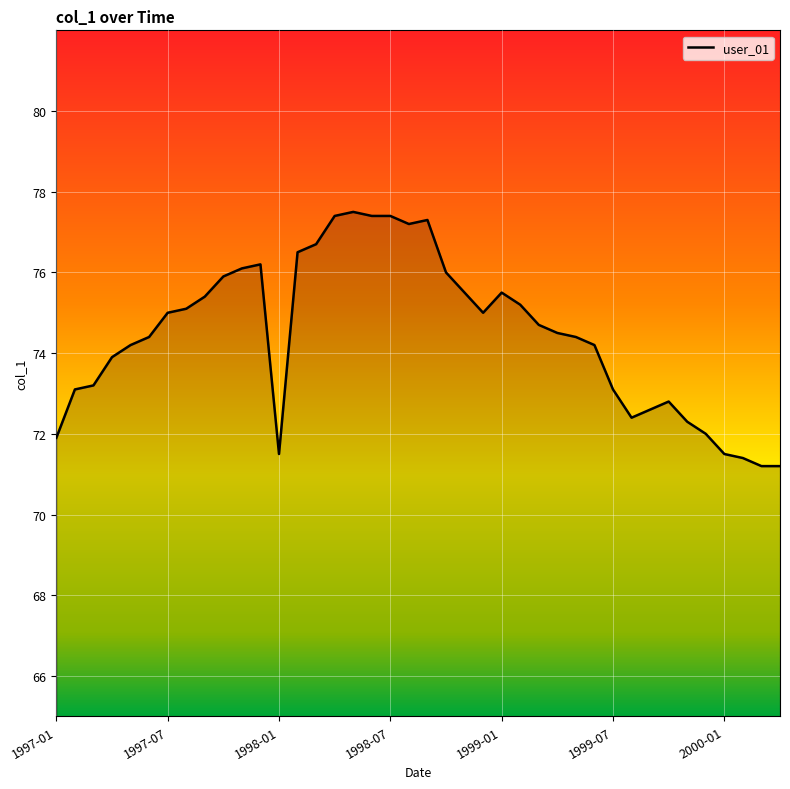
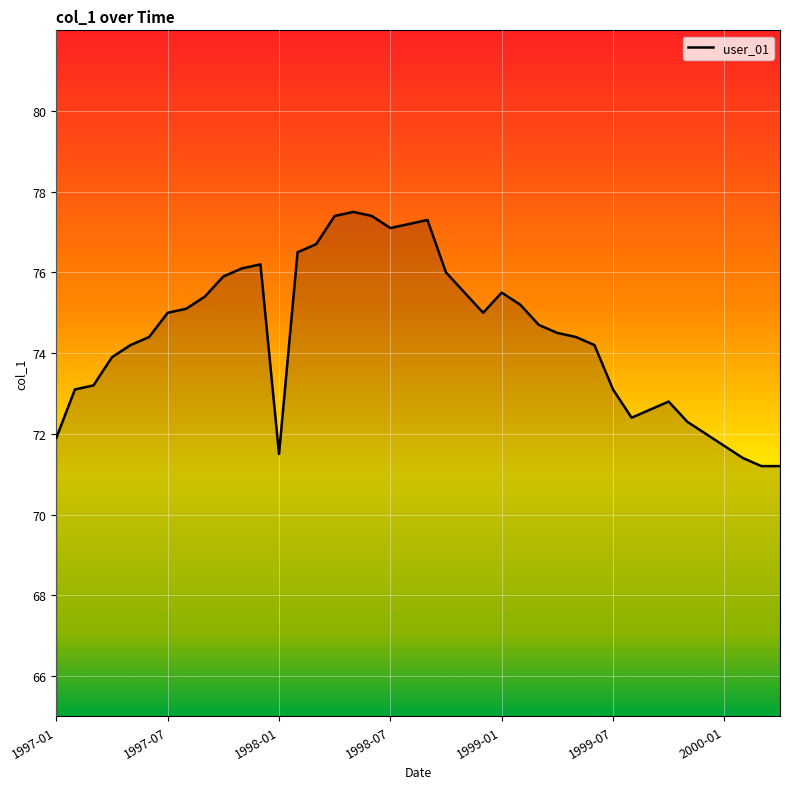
  {
    "1997-01": 71.9,
    "1997-07": 75.0,
    "1998-01": 71.5,
-   "1998-07": 77.4,
+   "1998-07": 77.1,
    "1999-01": 75.5,
    "1999-07": 73.1,
-   "2000-01": 71.5
+   "2000-01": 71.7
  }
